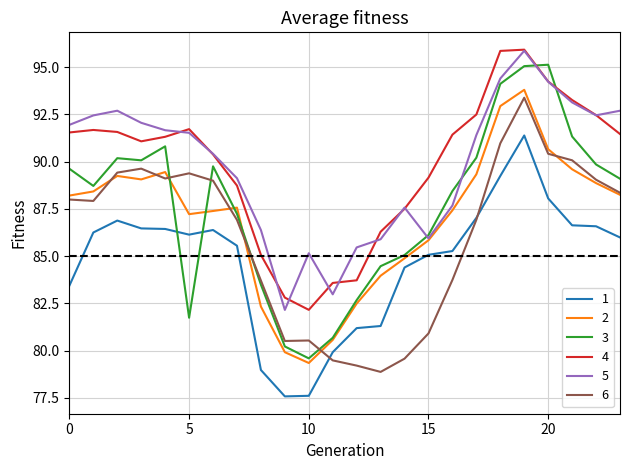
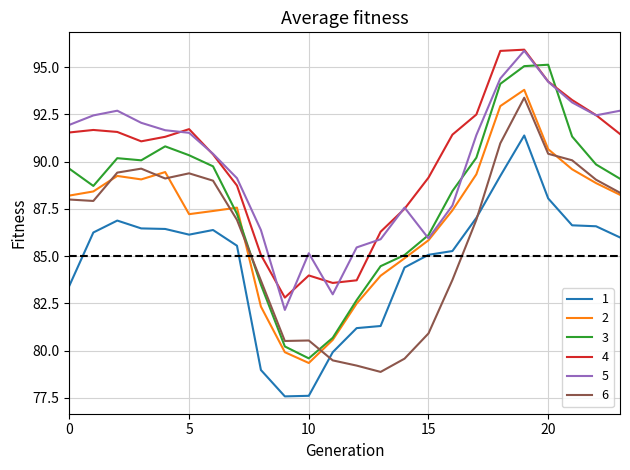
  {
    "1": {
      "0": 83.4,
      "5": 86.1,
      "10": 77.6,
      "15": 85.1,
      "20": 88.0
    },
    "2": {
      "0": 88.2,
      "5": 87.2,
      "10": 79.3,
      "20": 90.7
    },
    "3": {
      "0": 89.6,
-     "5": 81.7,
+     "5": 90.3,
      "10": 79.6,
      "15": 86.1,
      "20": 95.1
    },
    "4": {
      "0": 91.5,
      "5": 91.7,
-     "10": 82.2,
+     "10": 84.0,
      "15": 89.1
    },
    "5": {
      "0": 91.9,
      "5": 91.5,
      "10": 85.1
    },
    "6": {
      "0": 88.0,
      "5": 89.4,
      "10": 80.5,
      "15": 80.9,
      "20": 90.4
    }
  }
